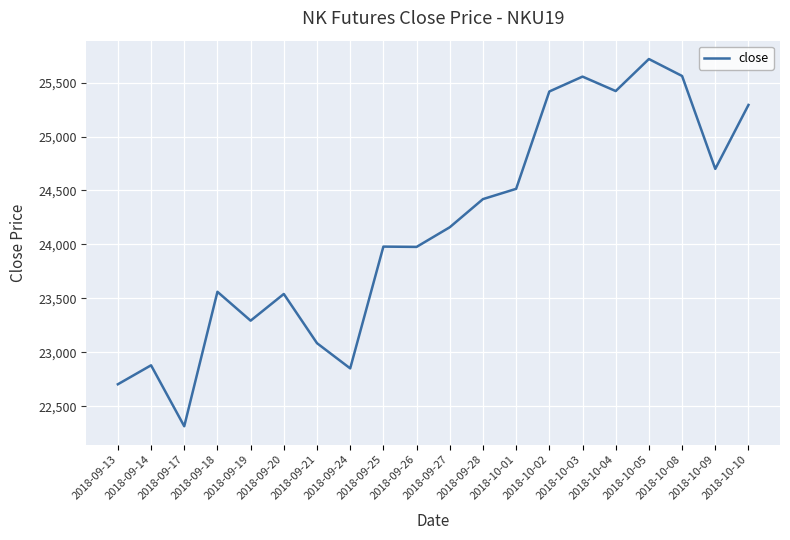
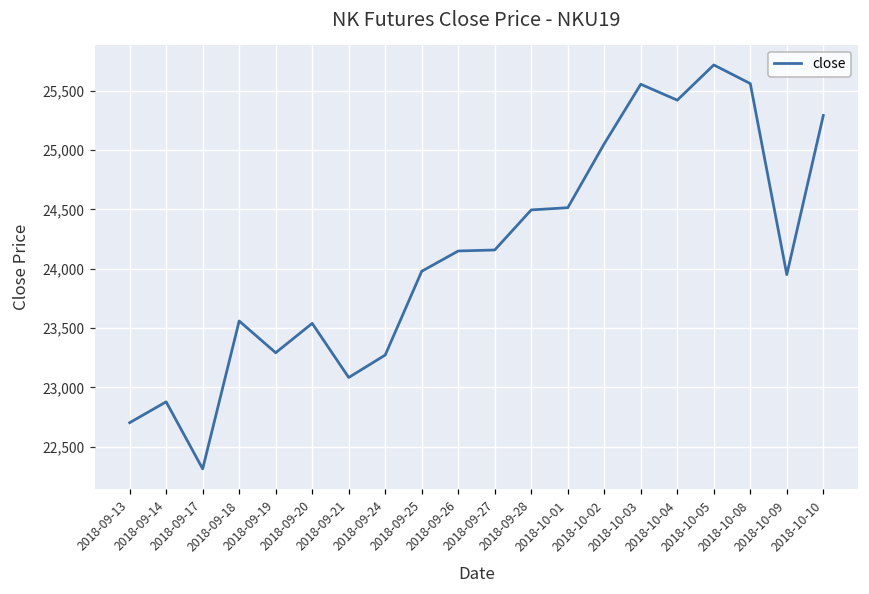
  {
    "2018-09-13": "22,700",
    "2018-09-14": "22,880",
    "2018-09-17": "22,310",
    "2018-09-18": "23,560",
    "2018-09-19": "23,290",
    "2018-09-20": "23,540",
    "2018-09-21": "23,080",
-   "2018-09-24": "22,850",
+   "2018-09-24": "23,270",
    "2018-09-25": "23,980",
-   "2018-09-26": "23,980",
+   "2018-09-26": "24,150",
    "2018-09-27": "24,160",
-   "2018-09-28": "24,420",
+   "2018-09-28": "24,500",
    "2018-10-01": "24,510",
-   "2018-10-02": "25,420",
+   "2018-10-02": "25,050",
    "2018-10-03": "25,560",
    "2018-10-04": "25,420",
    "2018-10-05": "25,720",
    "2018-10-08": "25,560",
-   "2018-10-09": "24,700",
+   "2018-10-09": "23,950",
    "2018-10-10": "25,290"
  }
